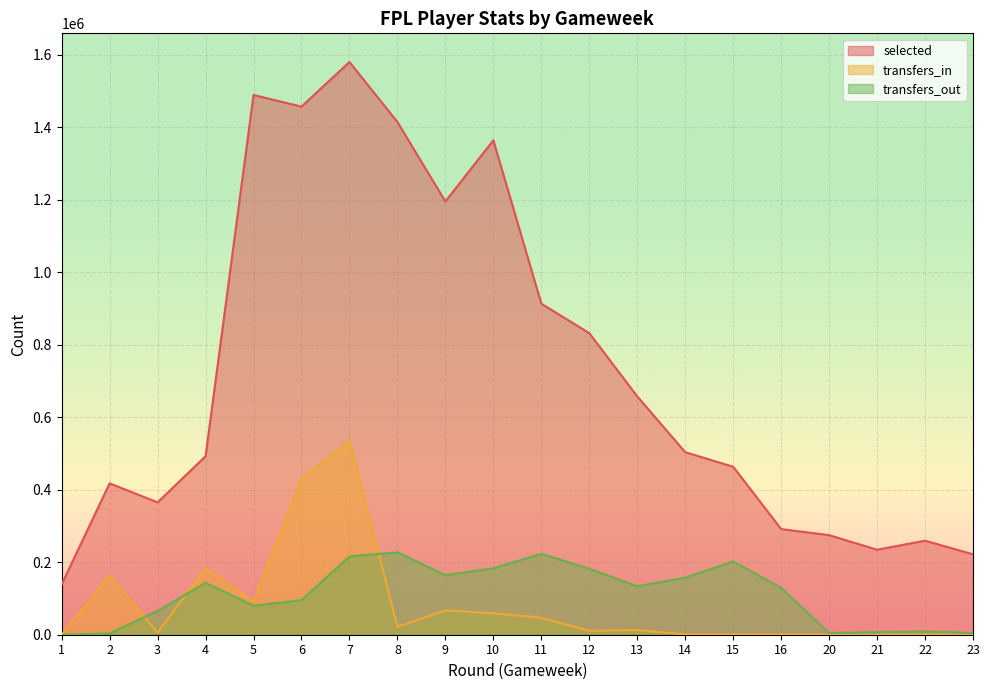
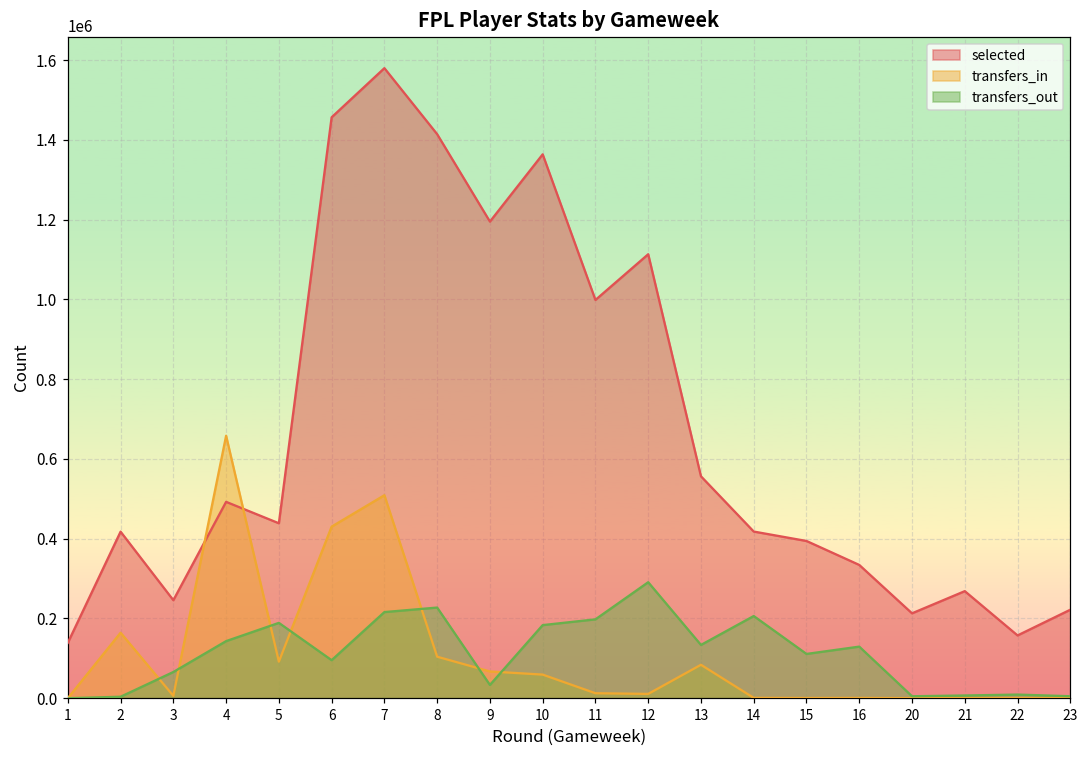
  {
    "selected": {
      "1": 140000,
      "2": 420000,
-     "3": 370000,
+     "3": 250000,
      "4": 490000,
-     "5": 1490000,
+     "5": 440000,
      "6": 1460000,
      "7": 1580000,
      "8": 1410000,
      "9": 1200000,
      "10": 1360000,
-     "11": 910000,
-     "12": 830000,
-     "13": 660000,
-     "14": 500000,
-     "15": 460000,
-     "16": 290000,
-     "20": 270000,
-     "21": 230000,
-     "22": 260000,
+     "11": 1000000,
+     "12": 1110000,
+     "13": 560000,
+     "14": 420000,
+     "15": 390000,
+     "16": 330000,
+     "20": 210000,
+     "21": 270000,
+     "22": 160000,
      "23": 220000
    },
    "transfers_in": {
      "2": 160000,
      "3": 10000,
-     "4": 180000,
+     "4": 660000,
      "5": 90000,
      "6": 430000,
-     "7": 540000,
-     "8": 20000,
+     "7": 510000,
+     "8": 100000,
      "9": 70000,
      "10": 60000,
-     "11": 50000,
+     "11": 10000,
      "12": 10000,
-     "13": 10000,
+     "13": 80000,
      "14": 0,
      "15": 0,
      "16": 0,
      "22": 0
    },
    "transfers_out": {
      "2": 0,
      "3": 70000,
      "4": 140000,
-     "5": 80000,
+     "5": 190000,
      "6": 100000,
      "7": 220000,
      "8": 230000,
-     "9": 160000,
+     "9": 30000,
      "10": 180000,
-     "11": 220000,
-     "12": 180000,
+     "11": 200000,
+     "12": 290000,
      "13": 130000,
-     "14": 160000,
-     "15": 200000,
+     "14": 210000,
+     "15": 110000,
      "16": 130000,
      "22": 10000
    }
  }
